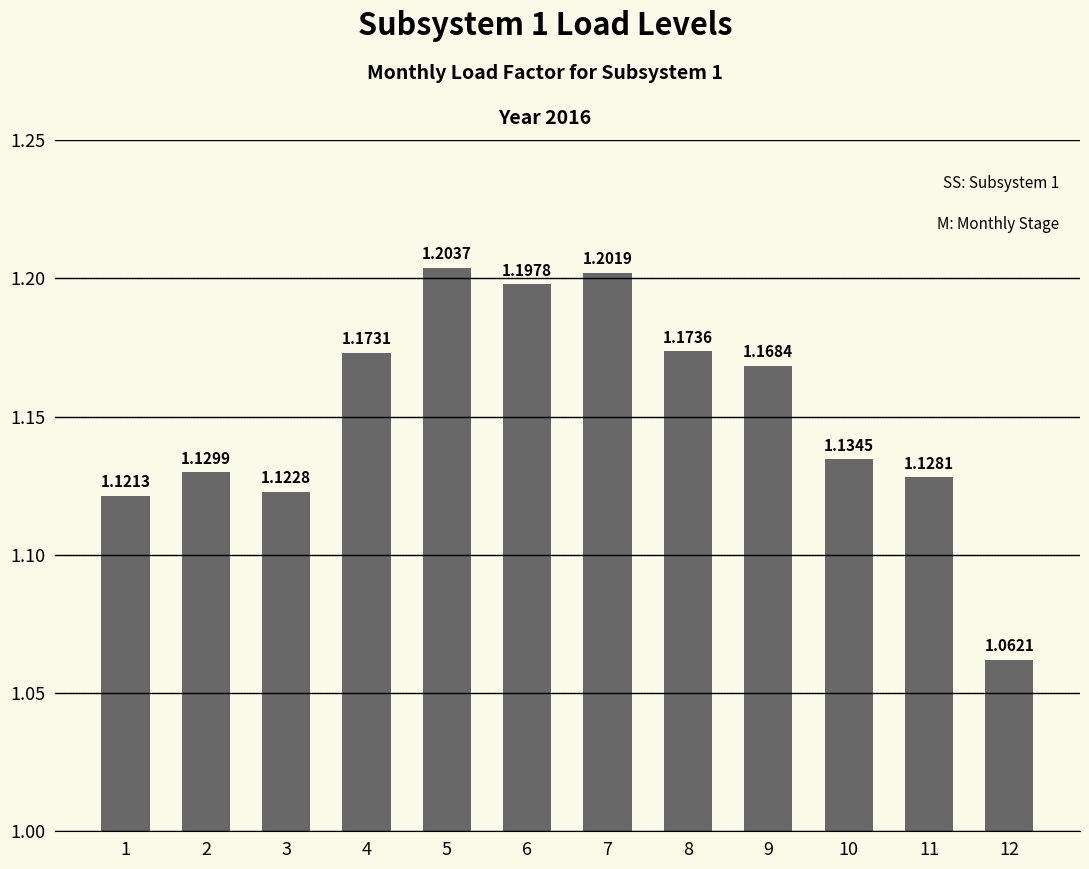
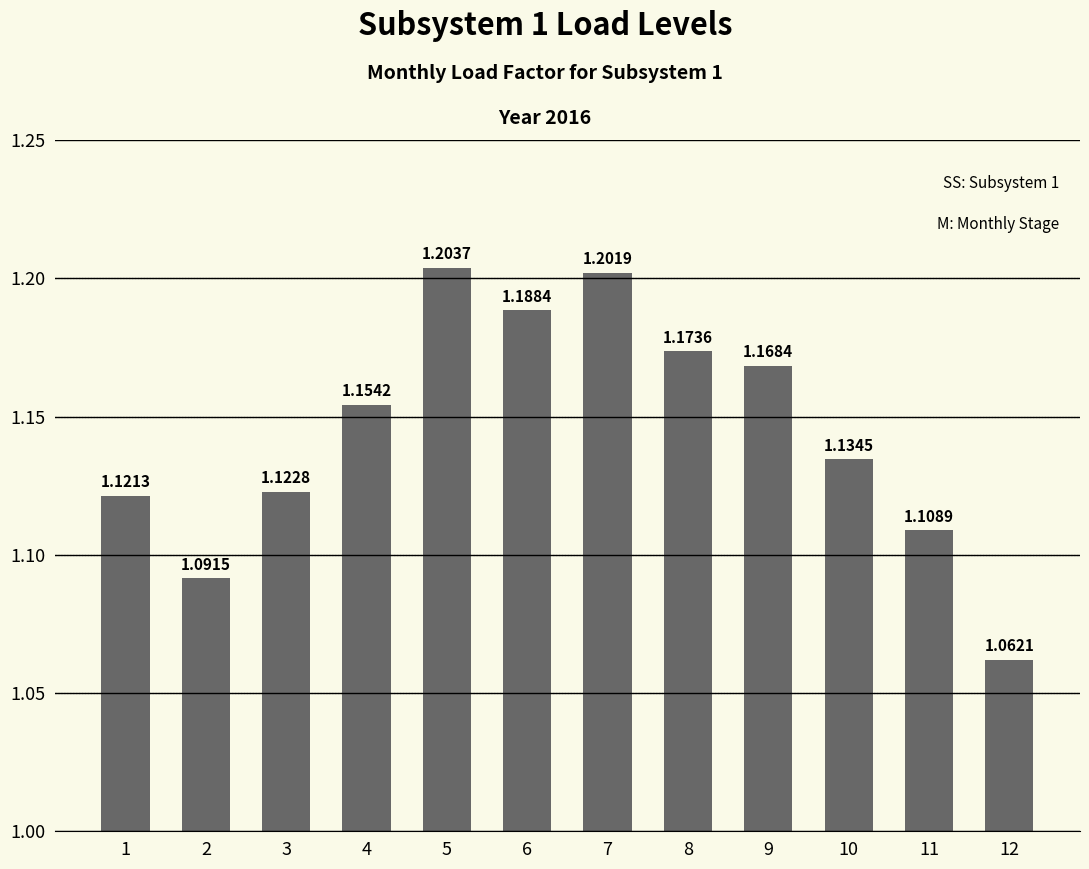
  {
    "1": 1.1213,
-   "2": 1.1299,
+   "2": 1.0915,
    "3": 1.1228,
-   "4": 1.1731,
+   "4": 1.1542,
    "5": 1.2037,
-   "6": 1.1978,
+   "6": 1.1884,
    "7": 1.2019,
    "8": 1.1736,
    "9": 1.1684,
    "10": 1.1345,
-   "11": 1.1281,
+   "11": 1.1089,
    "12": 1.0621
  }
